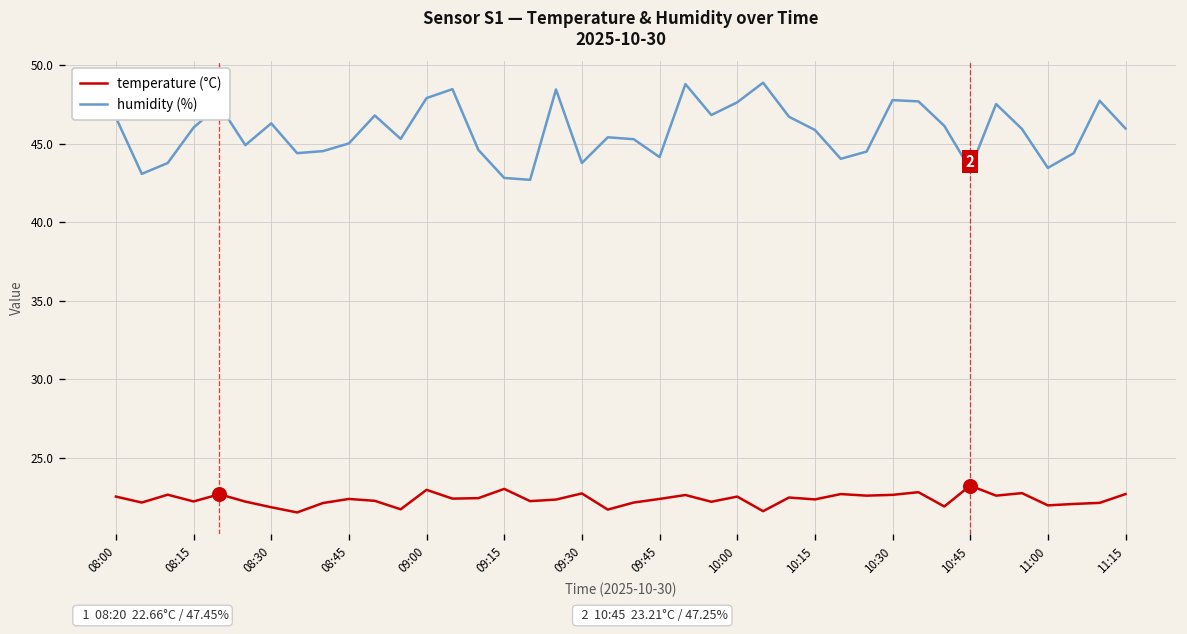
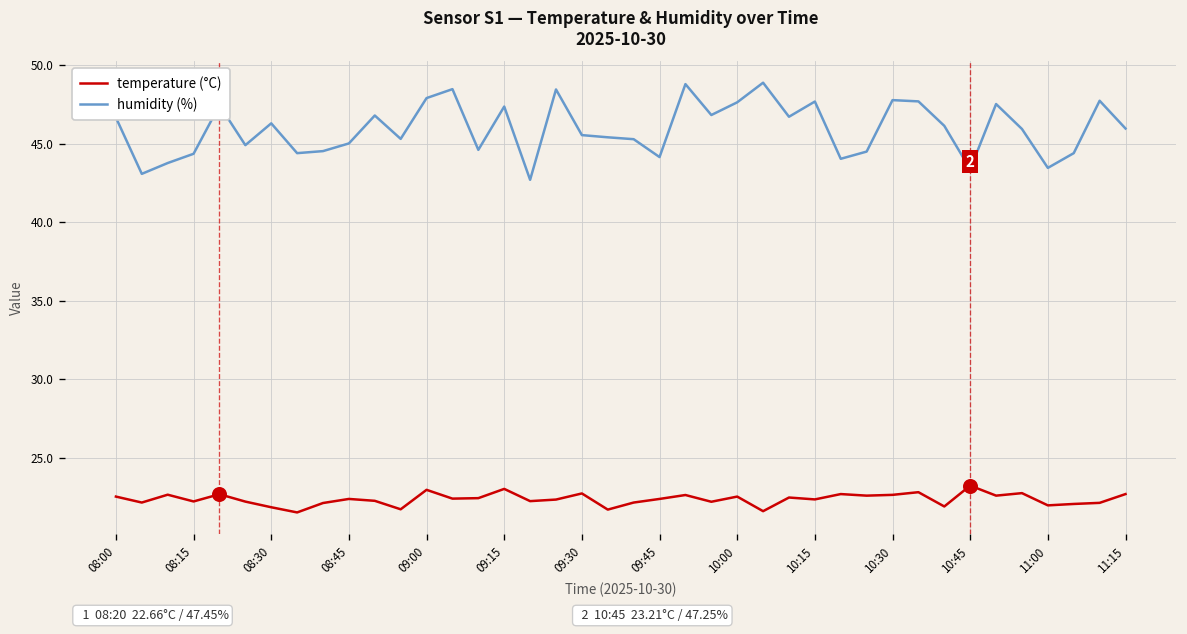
  {
    "humidity (%)": {
      "08:00": 46.7,
-     "08:15": 46.0,
+     "08:15": 44.4,
      "08:30": 46.3,
      "08:45": 45.0,
      "09:00": 47.9,
-     "09:15": 42.8,
-     "09:30": 43.8,
+     "09:15": 47.4,
+     "09:30": 45.6,
      "09:45": 44.2,
      "10:00": 47.6,
-     "10:15": 45.9,
+     "10:15": 47.7,
      "10:30": 47.8,
      "11:00": 43.5,
      "11:15": 46.0
    }
  }
